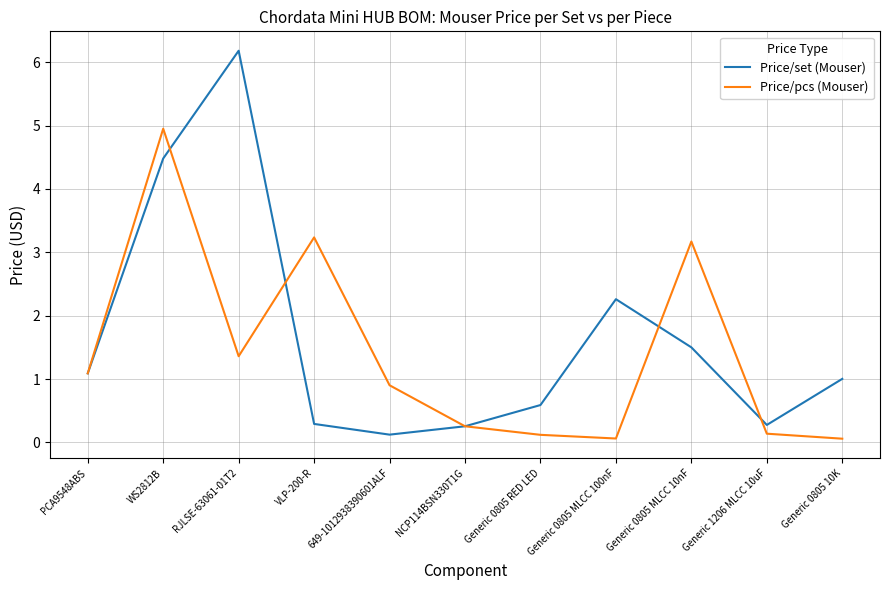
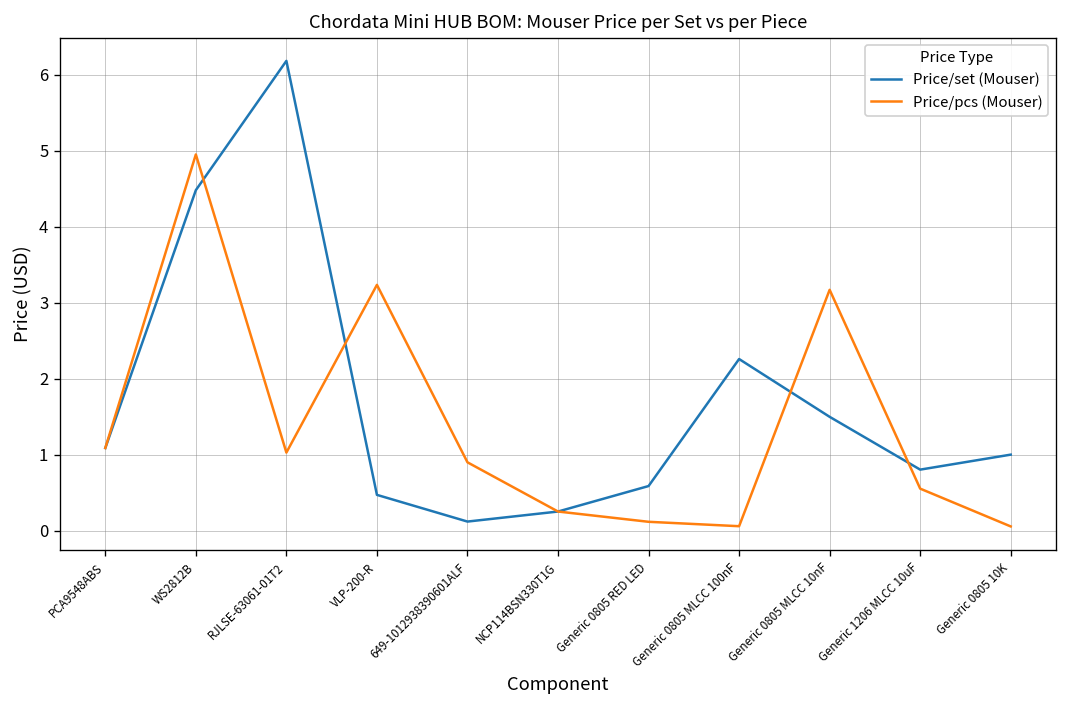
  {
    "Price/set (Mouser)": {
      "WS2812B": 4.5,
      "RJLSE-63061-01T2": 6.2,
-     "VLP-200-R": 0.3,
+     "VLP-200-R": 0.5,
      "649-1012938390601ALF": 0.1,
      "Generic 0805 RED LED": 0.6,
      "Generic 0805 MLCC 100nF": 2.3,
      "Generic 0805 MLCC 10nF": 1.5,
-     "Generic 1206 MLCC 10uF": 0.3,
+     "Generic 1206 MLCC 10uF": 0.8,
      "Generic 0805 10K": 1.0
    },
    "Price/pcs (Mouser)": {
      "WS2812B": 5.0,
-     "RJLSE-63061-01T2": 1.4,
+     "RJLSE-63061-01T2": 1.0,
      "VLP-200-R": 3.2,
      "649-1012938390601ALF": 0.9,
      "Generic 0805 RED LED": 0.1,
      "Generic 0805 MLCC 100nF": 0.1,
      "Generic 0805 MLCC 10nF": 3.2,
-     "Generic 1206 MLCC 10uF": 0.1,
+     "Generic 1206 MLCC 10uF": 0.6,
      "Generic 0805 10K": 0.1
    }
  }
